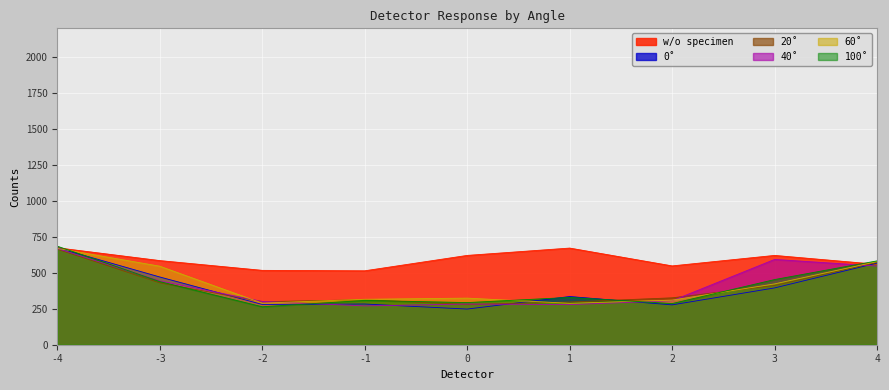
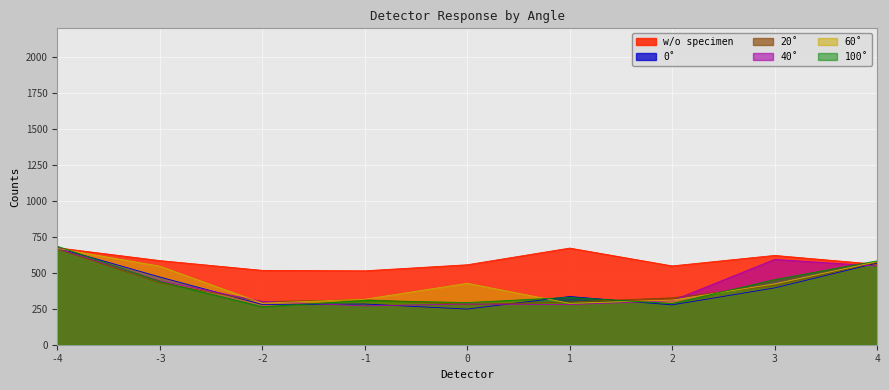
  {
    "w/o specimen": {
      "-3": 590,
      "-2": 520,
      "-1": 510,
-     "0": 620,
+     "0": 560,
      "1": 670,
      "2": 550,
      "3": 620
    },
    "0˚": {
      "-3": 470,
      "0": 250
    },
    "40˚": {
      "3": 590
    },
    "60˚": {
      "-3": 550,
-     "0": 320
+     "0": 430
    },
    "100˚": {
      "3": 450
    }
  }
